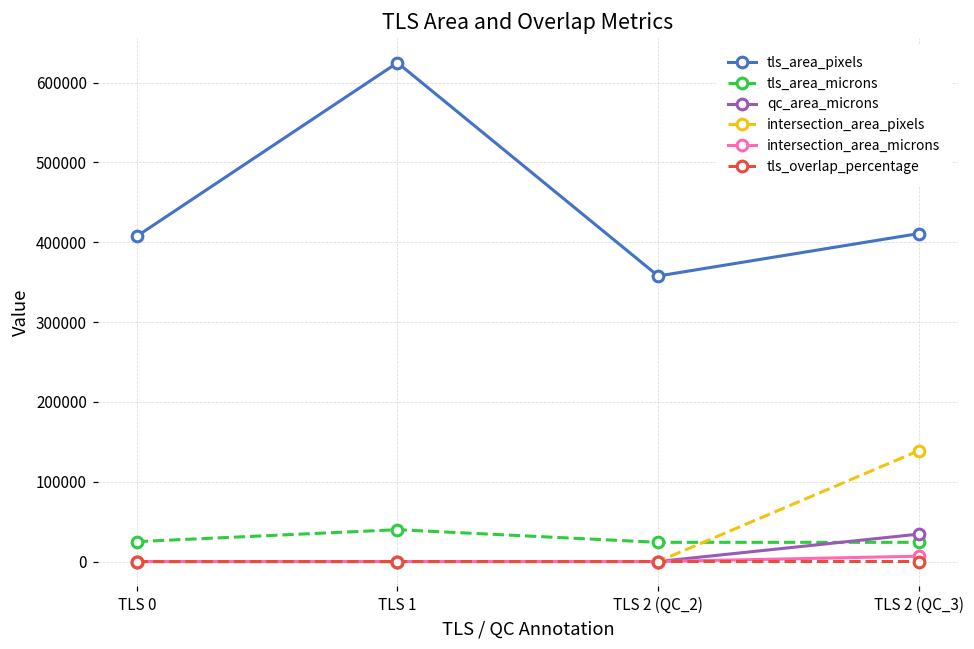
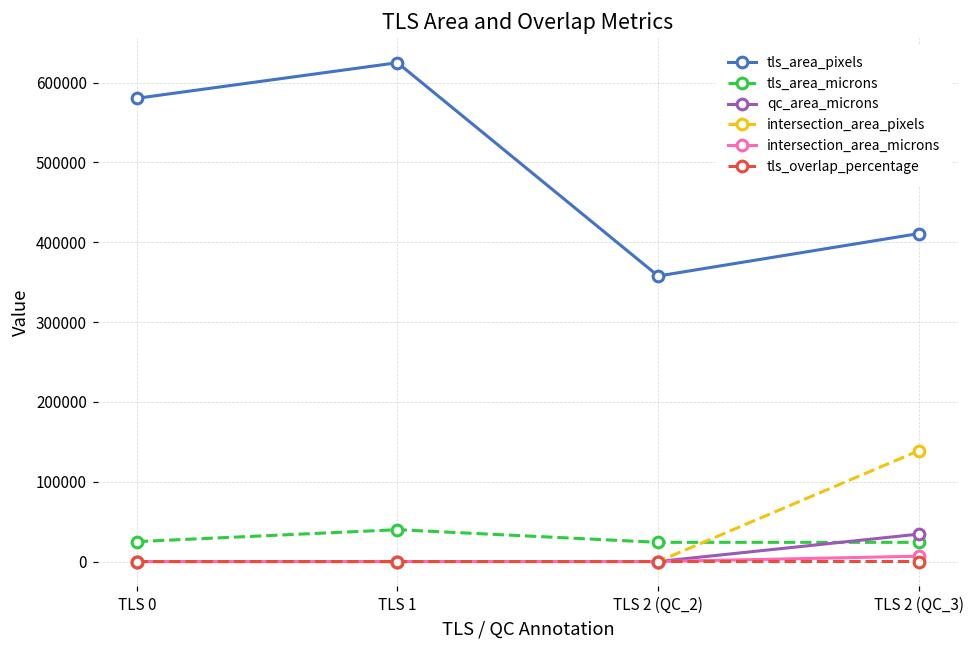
  {
    "tls_area_pixels": {
-     "TLS 0": 410000,
+     "TLS 0": 580000,
      "TLS 1": 630000,
      "TLS 2 (QC_2)": 360000,
      "TLS 2 (QC_3)": 410000
    },
    "tls_area_microns": {
      "TLS 0": 20000,
      "TLS 1": 40000,
      "TLS 2 (QC_2)": 20000,
      "TLS 2 (QC_3)": 20000
    },
    "qc_area_microns": {
      "TLS 2 (QC_3)": 30000
    },
    "intersection_area_pixels": {
      "TLS 2 (QC_3)": 140000
    },
    "intersection_area_microns": {
      "TLS 2 (QC_3)": 10000
    },
    "tls_overlap_percentage": {
      "TLS 2 (QC_3)": 0
    }
  }
